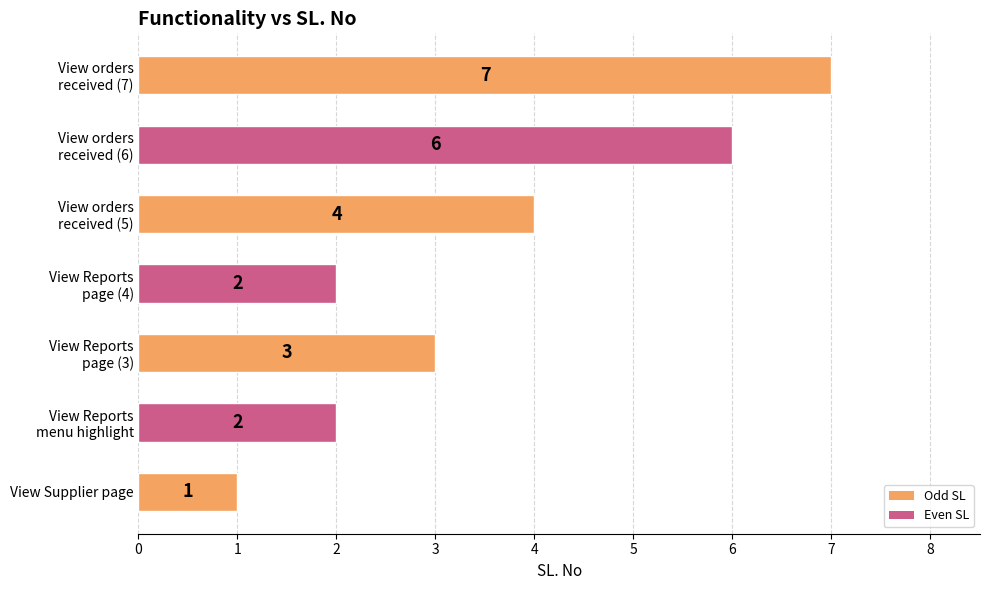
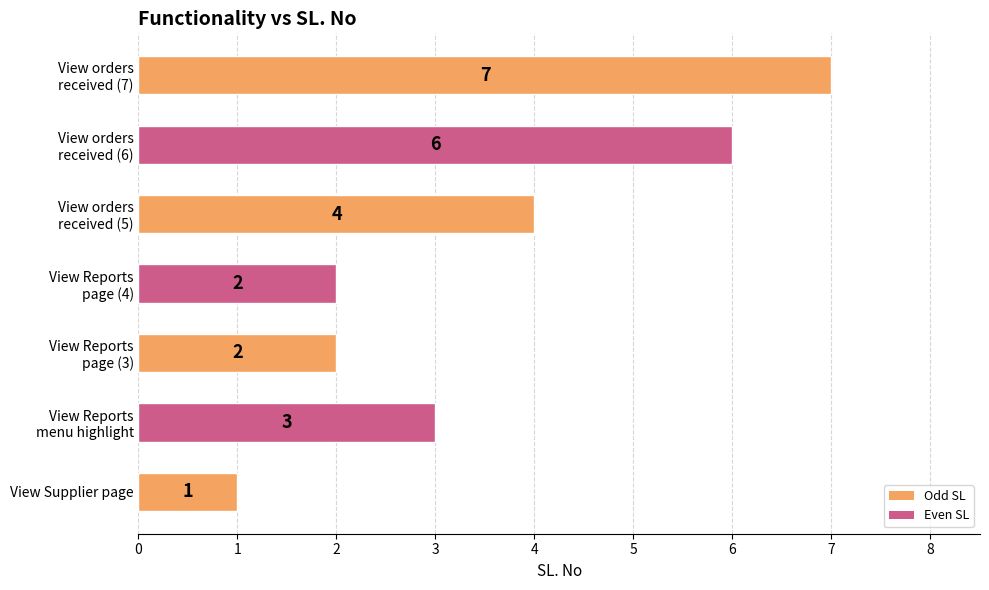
  {
    "View orders received (7)": 7,
    "View orders received (6)": 6,
    "View orders received (5)": 4,
    "View Reports page (4)": 2,
-   "View Reports page (3)": 3,
-   "View Reports menu highlight": 2,
+   "View Reports page (3)": 2,
+   "View Reports menu highlight": 3,
    "View Supplier page": 1
  }
